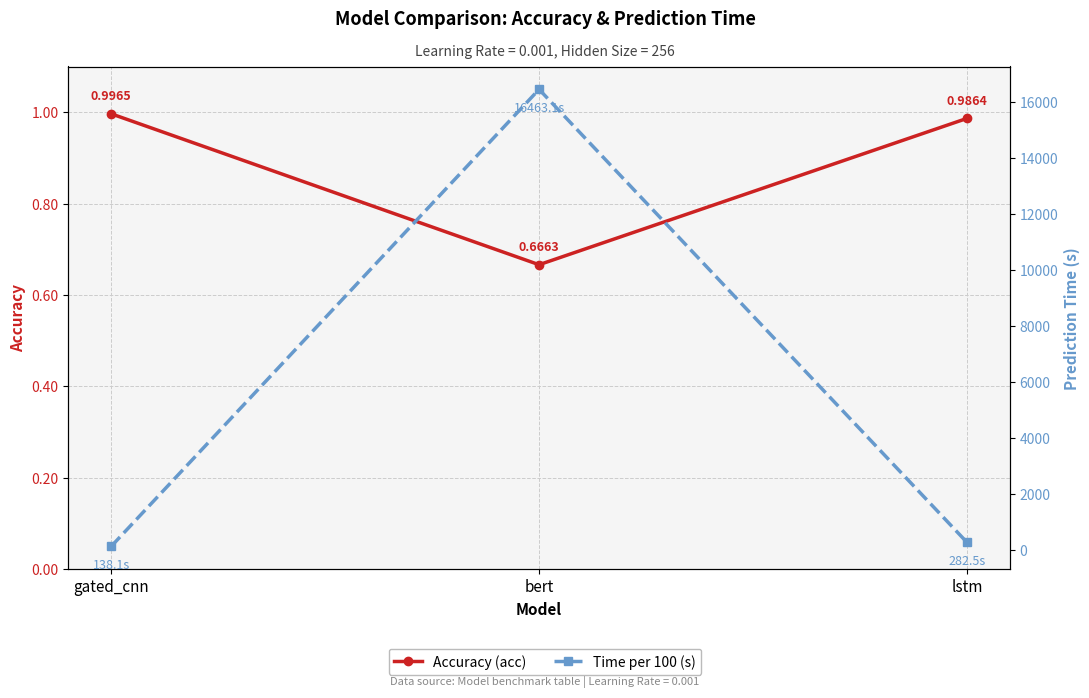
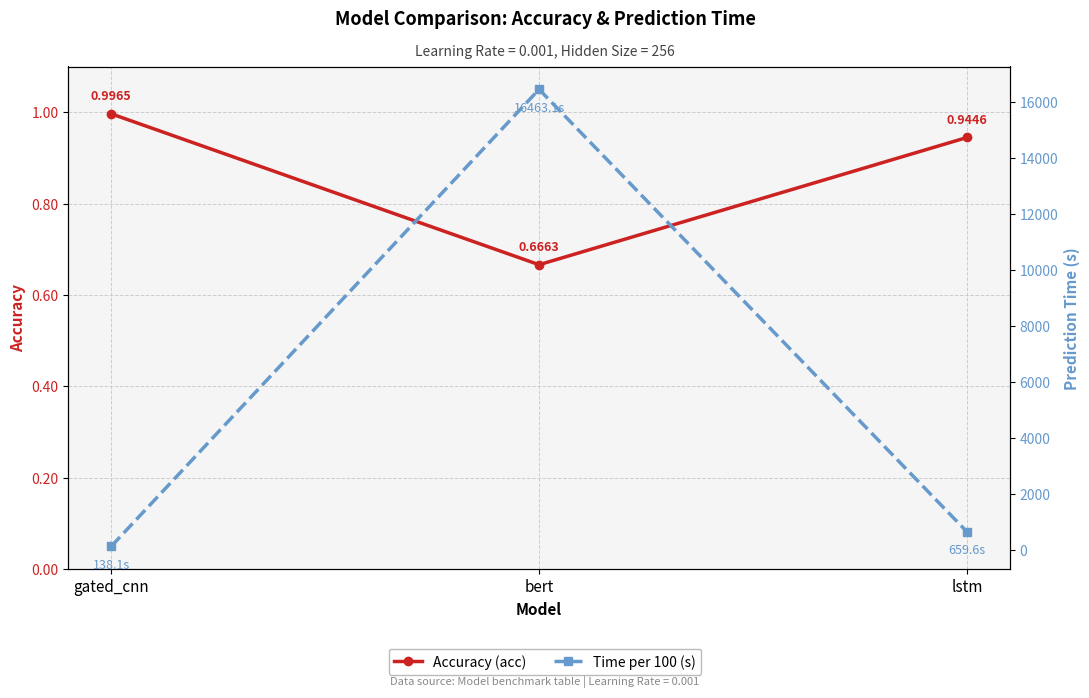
  {
    "Accuracy (acc)": {
      "gated_cnn": "0.9965",
      "bert": "0.6663",
-     "lstm": "0.9864"
+     "lstm": "0.9446"
    },
    "Time per 100 (s)": {
      "gated_cnn": "138.1s",
      "bert": "16463.1s",
-     "lstm": "282.5s"
+     "lstm": "659.6s"
    }
  }
